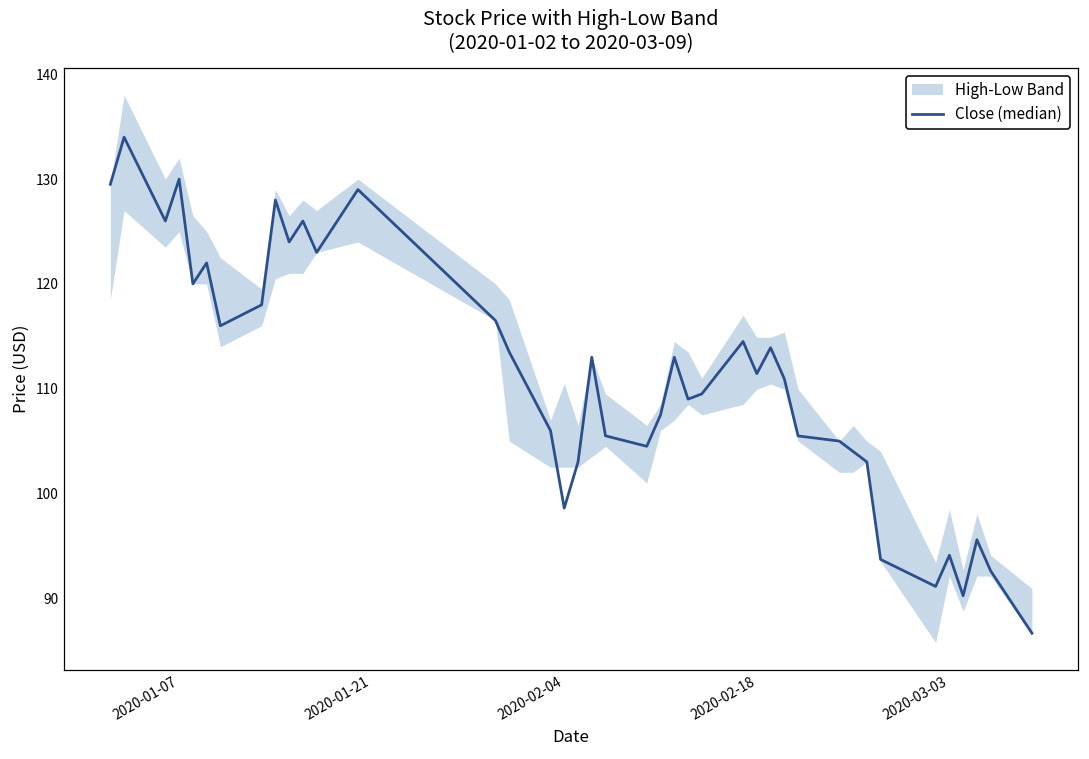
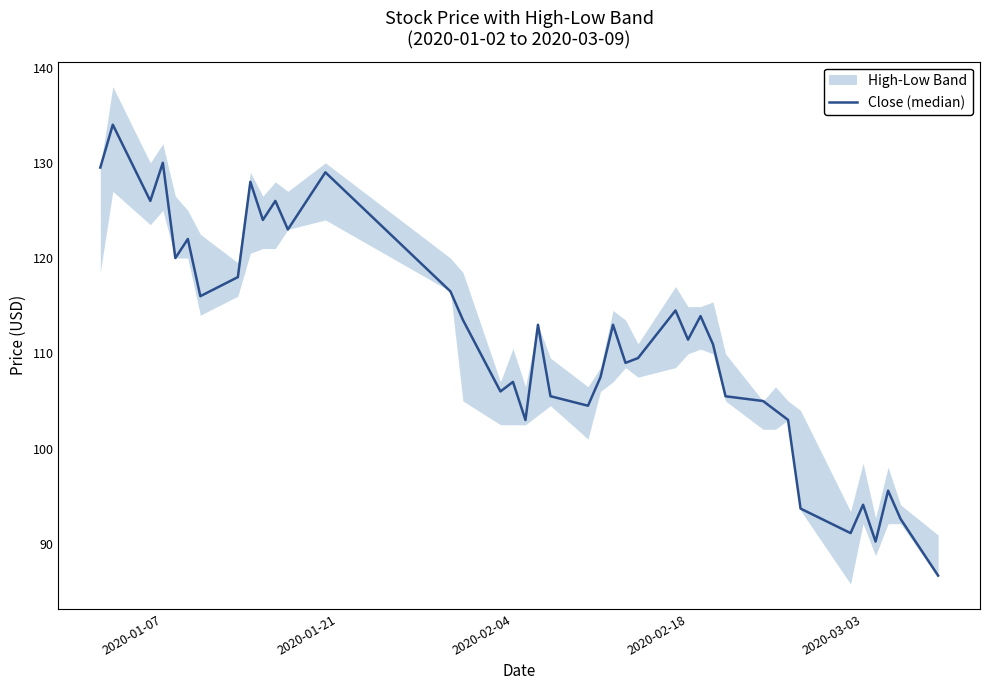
  {
    "Close (median)": {
      "2020-01-07": 130,
-     "2020-02-04": 99,
+     "2020-02-04": 107,
      "2020-02-18": 111,
      "2020-03-03": 94
    }
  }
